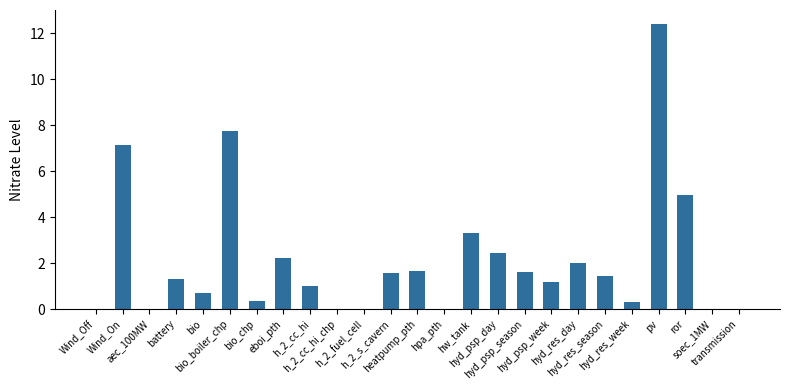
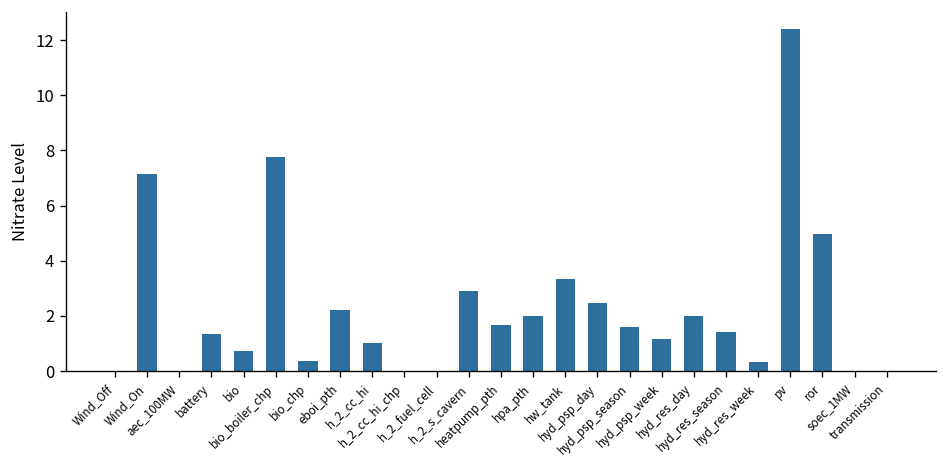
  {
    "Wind_Off": 0.0,
    "Wind_On": 7.1,
    "aec_100MW": 0.0,
    "battery": 1.3,
    "bio": 0.7,
    "bio_boiler_chp": 7.8,
    "bio_chp": 0.4,
    "eboi_pth": 2.2,
    "h_2_cc_hi": 1.0,
    "h_2_cc_hi_chp": 0.0,
    "h_2_fuel_cell": 0.0,
-   "h_2_s_cavern": 1.6,
+   "h_2_s_cavern": 2.9,
    "heatpump_pth": 1.7,
-   "hpa_pth": 0,
+   "hpa_pth": 2,
    "hw_tank": 3.3,
    "hyd_psp_day": 2.5,
    "hyd_psp_season": 1.6,
    "hyd_psp_week": 1.2,
    "hyd_res_day": 2.0,
    "hyd_res_season": 1.4,
    "hyd_res_week": 0.3,
    "pv": 12.4,
    "ror": 5.0,
    "soec_1MW": 0.0,
    "transmission": 0.0
  }
